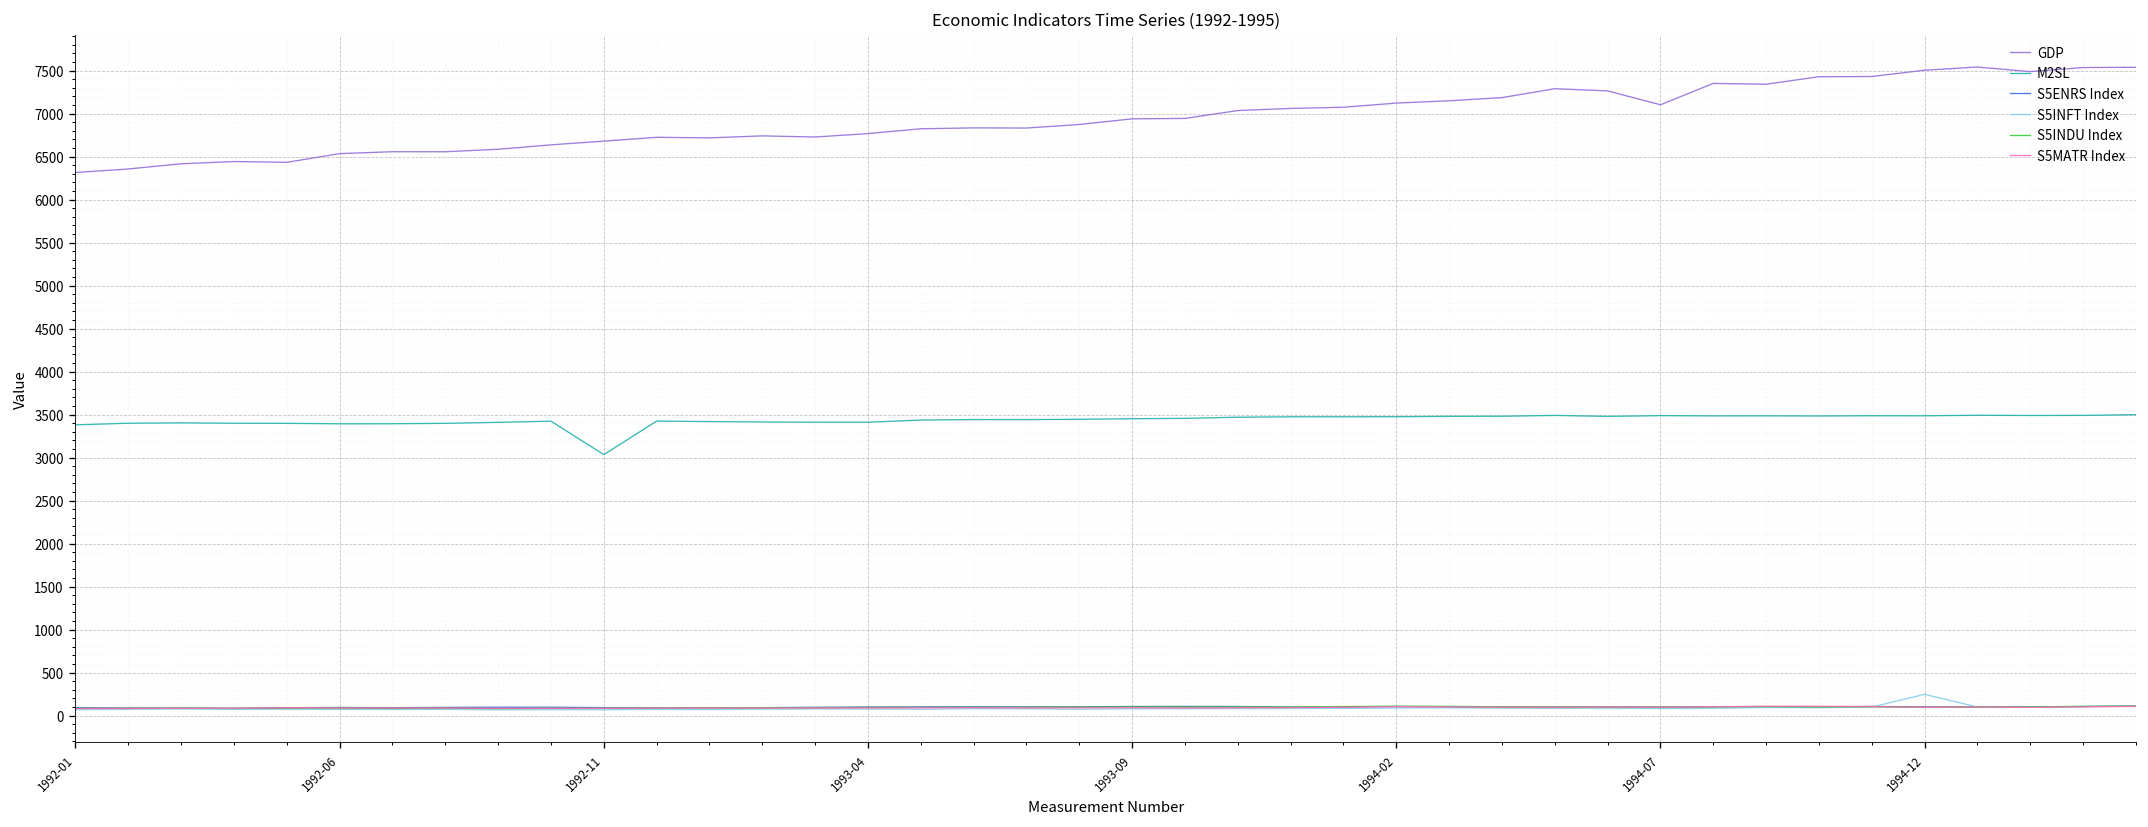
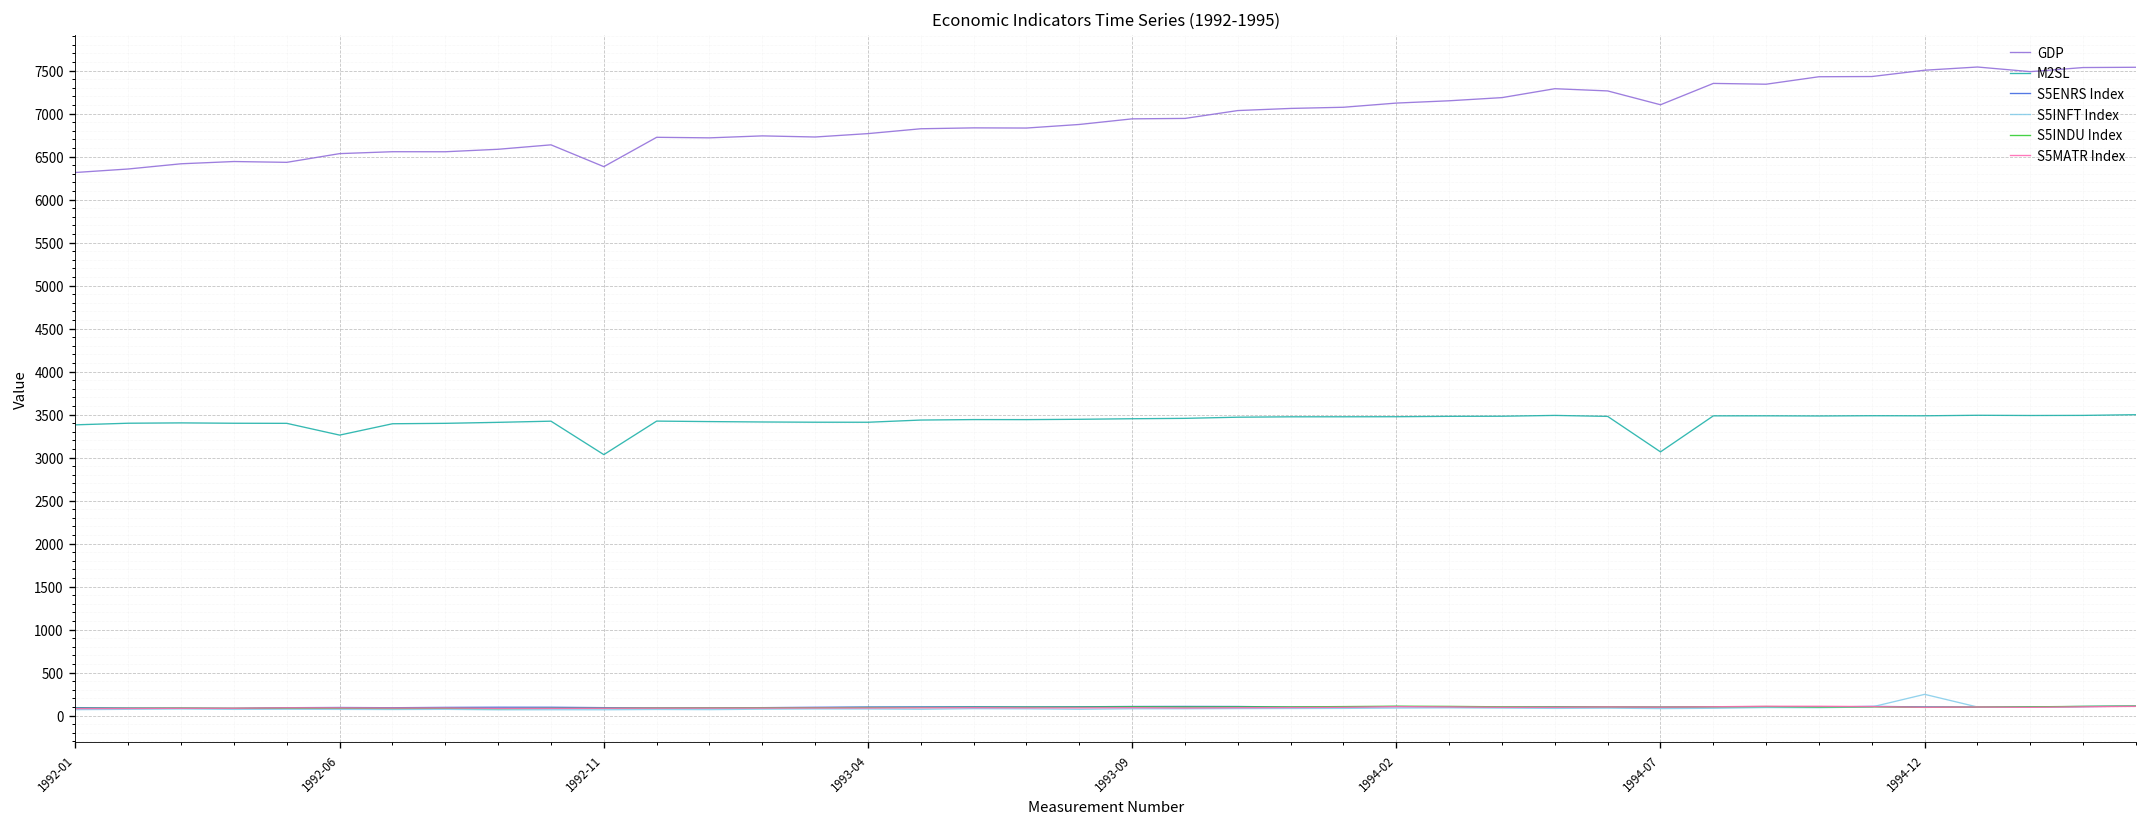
  {
    "GDP": {
      "1992-01": 6300,
      "1992-06": 6500,
-     "1992-11": 6700,
+     "1992-11": 6400,
      "1993-04": 6800,
      "1993-09": 6900,
      "1994-02": 7100,
      "1994-07": 7100,
      "1994-12": 7500
    },
    "M2SL": {
      "1992-01": 3400,
-     "1992-06": 3400,
+     "1992-06": 3300,
      "1992-11": 3000,
      "1993-04": 3400,
      "1993-09": 3500,
      "1994-02": 3500,
-     "1994-07": 3500,
+     "1994-07": 3100,
      "1994-12": 3500
    },
    "S5INFT Index": {
      "1994-12": 200
    }
  }
